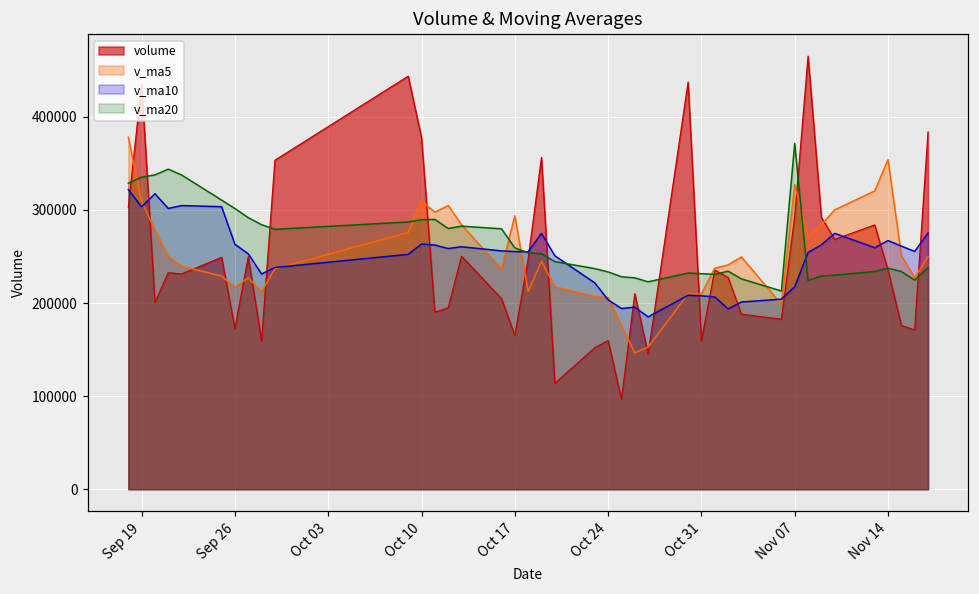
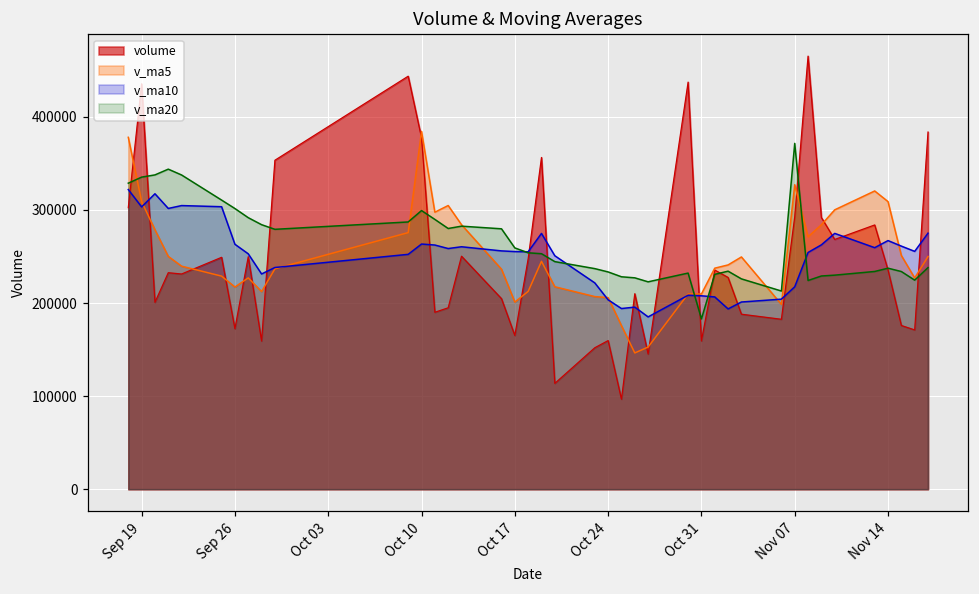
  {
    "volume": {
      "Sep 26": 170000,
      "Oct 10": 380000,
      "Oct 17": 170000,
      "Oct 24": 160000,
      "Oct 31": 160000,
      "Nov 07": 290000
    },
    "v_ma5": {
      "Sep 19": 310000,
      "Sep 26": 220000,
-     "Oct 10": 310000,
-     "Oct 17": 290000,
+     "Oct 10": 380000,
+     "Oct 17": 200000,
      "Nov 07": 330000,
-     "Nov 14": 350000
+     "Nov 14": 310000
    },
    "v_ma10": {
      "Sep 19": 300000,
      "Sep 26": 260000,
      "Oct 10": 260000,
      "Oct 17": 260000,
      "Nov 07": 220000,
      "Nov 14": 270000
    },
    "v_ma20": {
      "Sep 19": 340000,
      "Sep 26": 300000,
-     "Oct 10": 290000,
+     "Oct 10": 300000,
      "Oct 17": 260000,
      "Oct 24": 230000,
-     "Oct 31": 230000,
+     "Oct 31": 180000,
      "Nov 07": 370000
    }
  }
